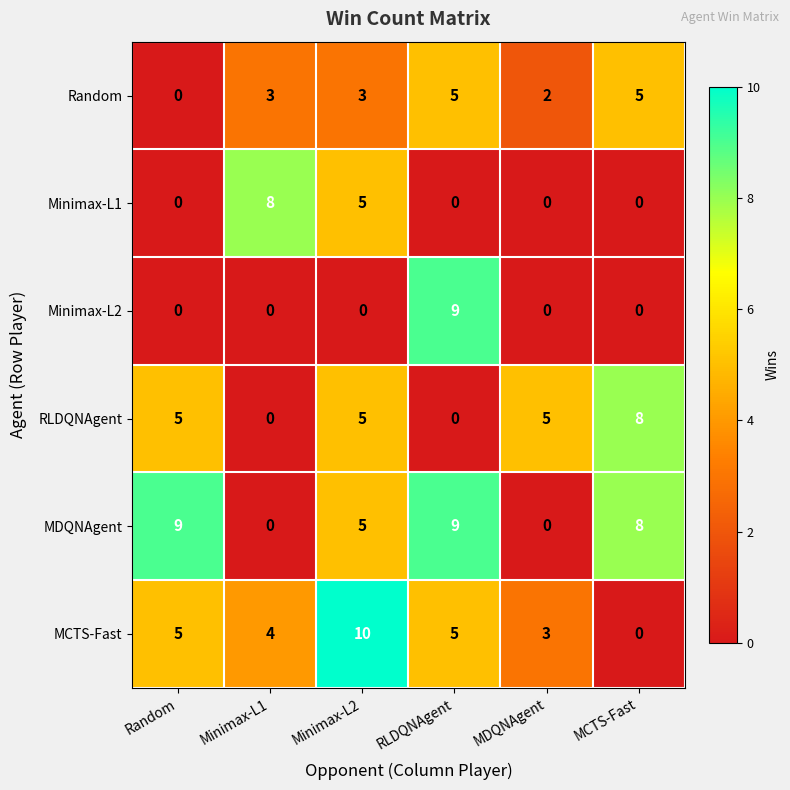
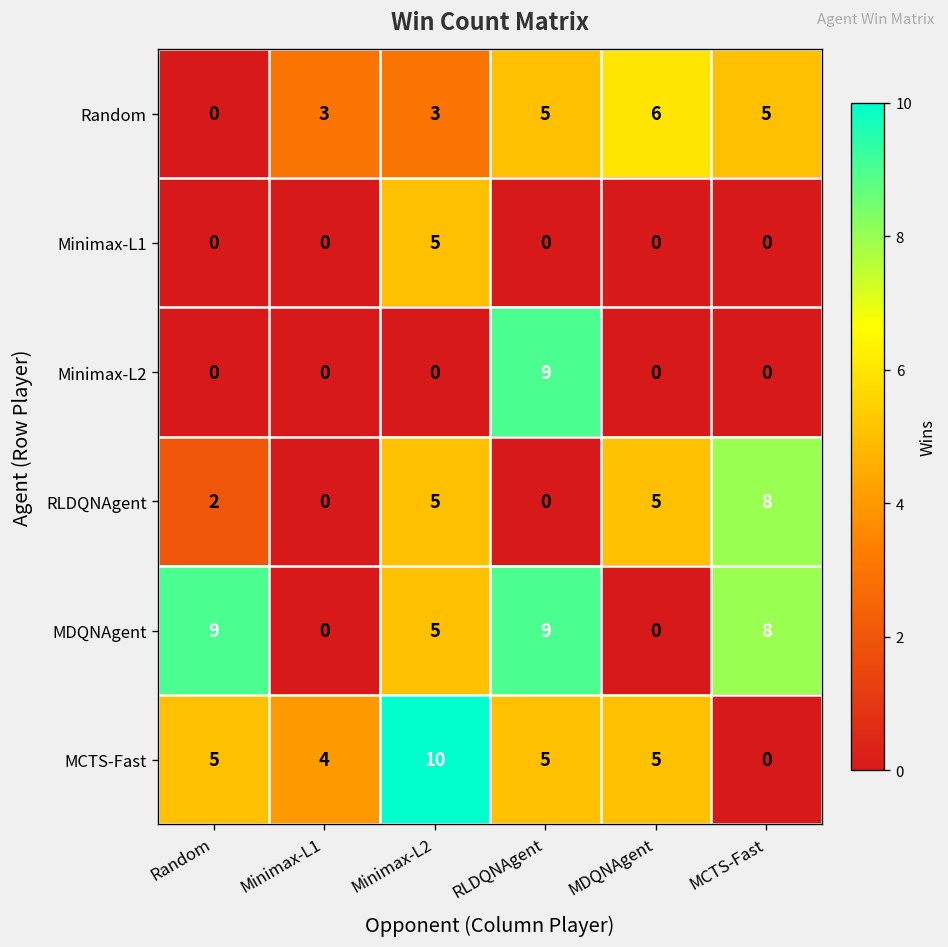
  {
    "Random": {
      "Random": 0,
      "Minimax-L1": 3,
      "Minimax-L2": 3,
      "RLDQNAgent": 5,
-     "MDQNAgent": 2,
+     "MDQNAgent": 6,
      "MCTS-Fast": 5
    },
    "Minimax-L1": {
      "Random": 0,
-     "Minimax-L1": 8,
+     "Minimax-L1": 0,
      "Minimax-L2": 5,
      "RLDQNAgent": 0,
      "MDQNAgent": 0,
      "MCTS-Fast": 0
    },
    "Minimax-L2": {
      "Random": 0,
      "Minimax-L1": 0,
      "Minimax-L2": 0,
      "RLDQNAgent": 9,
      "MDQNAgent": 0,
      "MCTS-Fast": 0
    },
    "RLDQNAgent": {
-     "Random": 5,
+     "Random": 2,
      "Minimax-L1": 0,
      "Minimax-L2": 5,
      "RLDQNAgent": 0,
      "MDQNAgent": 5,
      "MCTS-Fast": 8
    },
    "MDQNAgent": {
      "Random": 9,
      "Minimax-L1": 0,
      "Minimax-L2": 5,
      "RLDQNAgent": 9,
      "MDQNAgent": 0,
      "MCTS-Fast": 8
    },
    "MCTS-Fast": {
      "Random": 5,
      "Minimax-L1": 4,
      "Minimax-L2": 10,
      "RLDQNAgent": 5,
-     "MDQNAgent": 3,
+     "MDQNAgent": 5,
      "MCTS-Fast": 0
    }
  }
